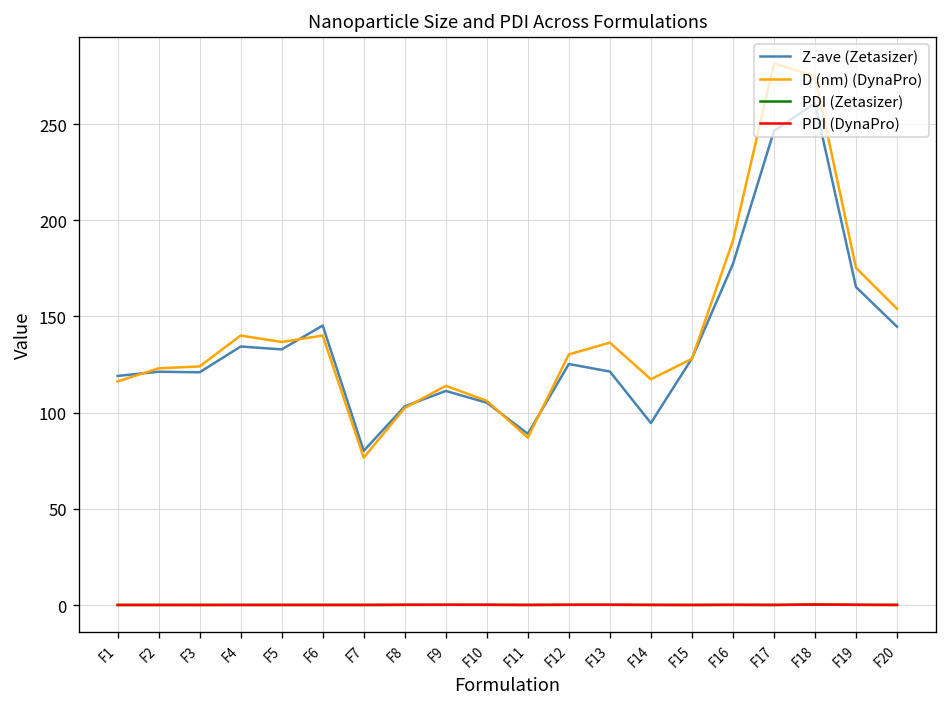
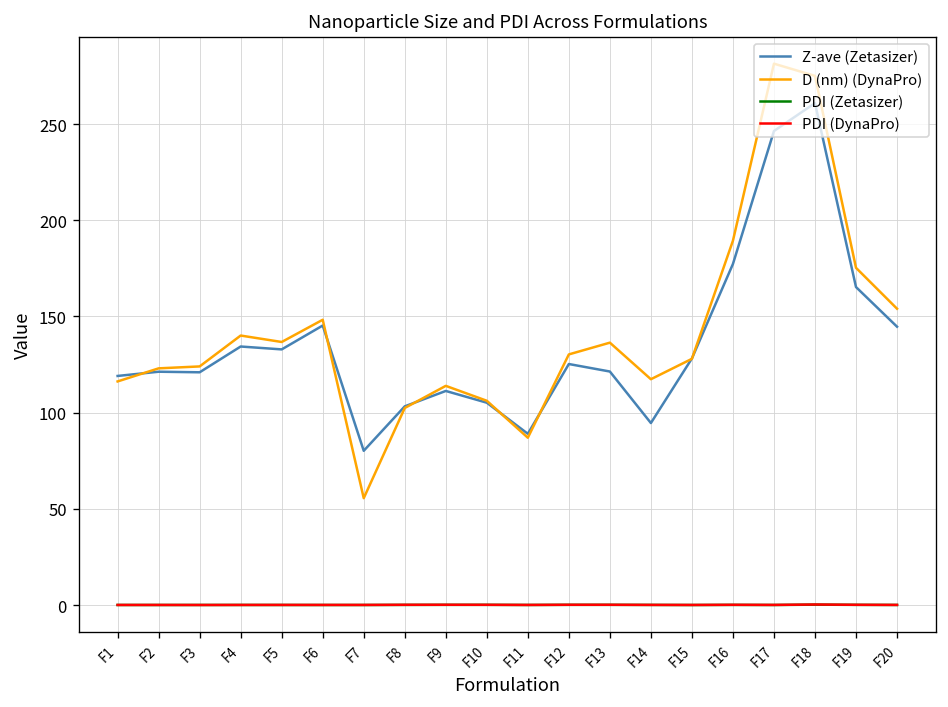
  {
    "Z-ave (Zetasizer)": {
      "F1": 119,
      "F2": 121,
      "F3": 121,
      "F4": 134,
      "F5": 133,
      "F6": 145,
      "F7": 80,
      "F9": 111,
      "F11": 89,
      "F12": 125,
      "F13": 121,
      "F14": 95,
      "F16": 177,
      "F19": 165,
      "F20": 145
    },
    "D (nm) (DynaPro)": {
      "F1": 116,
      "F2": 123,
      "F3": 124,
      "F4": 140,
      "F5": 137,
-     "F6": 140,
-     "F7": 77,
+     "F6": 148,
+     "F7": 56,
      "F9": 114,
      "F11": 87,
      "F12": 130,
      "F13": 136,
      "F14": 117,
      "F16": 189,
      "F19": 175,
      "F20": 154
    },
    "PDI (DynaPro)": {
      "F1": 0,
      "F2": 0,
      "F3": 0,
      "F4": 0,
      "F5": 0,
      "F6": 0,
      "F7": 0,
      "F8": 0,
      "F9": 0,
      "F10": 0,
      "F11": 0,
      "F12": 0,
      "F13": 0,
      "F14": 0,
      "F15": 0,
      "F16": 0,
      "F17": 0,
      "F18": 0,
      "F19": 0,
      "F20": 0
    }
  }
